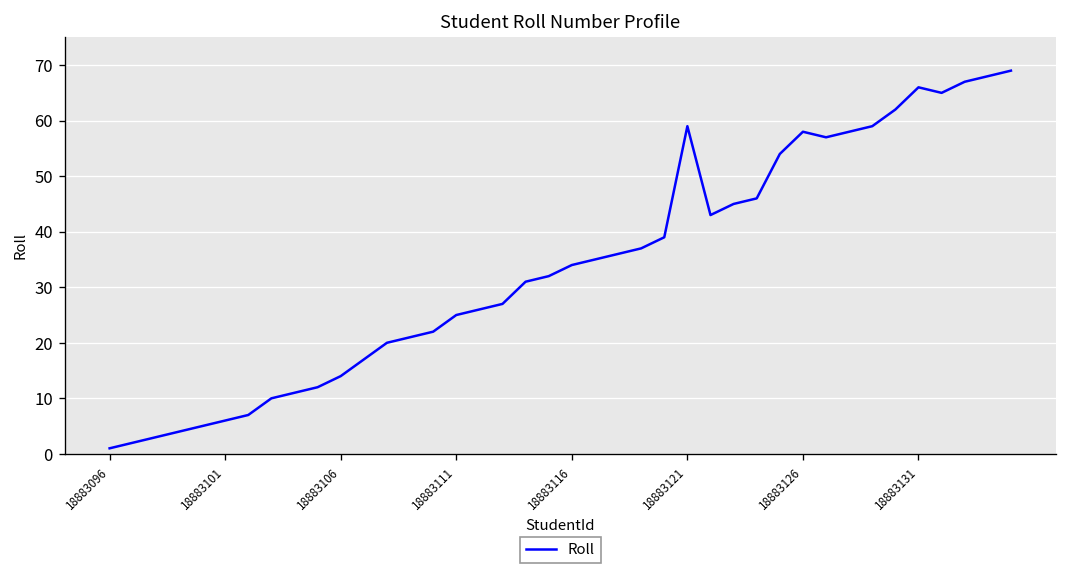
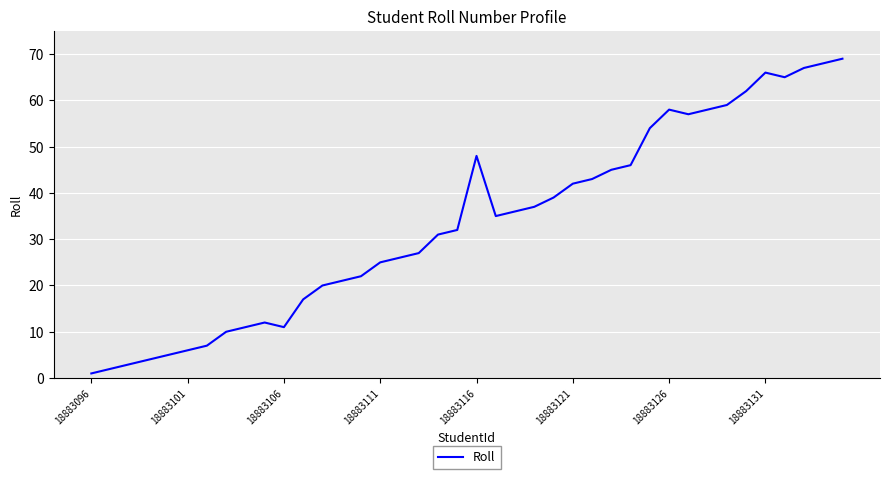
  {
    "18883096": 1,
    "18883101": 6,
-   "18883106": 14,
+   "18883106": 11,
    "18883111": 25,
-   "18883116": 34,
-   "18883121": 59,
+   "18883116": 48,
+   "18883121": 42,
    "18883126": 58,
    "18883131": 66
  }
